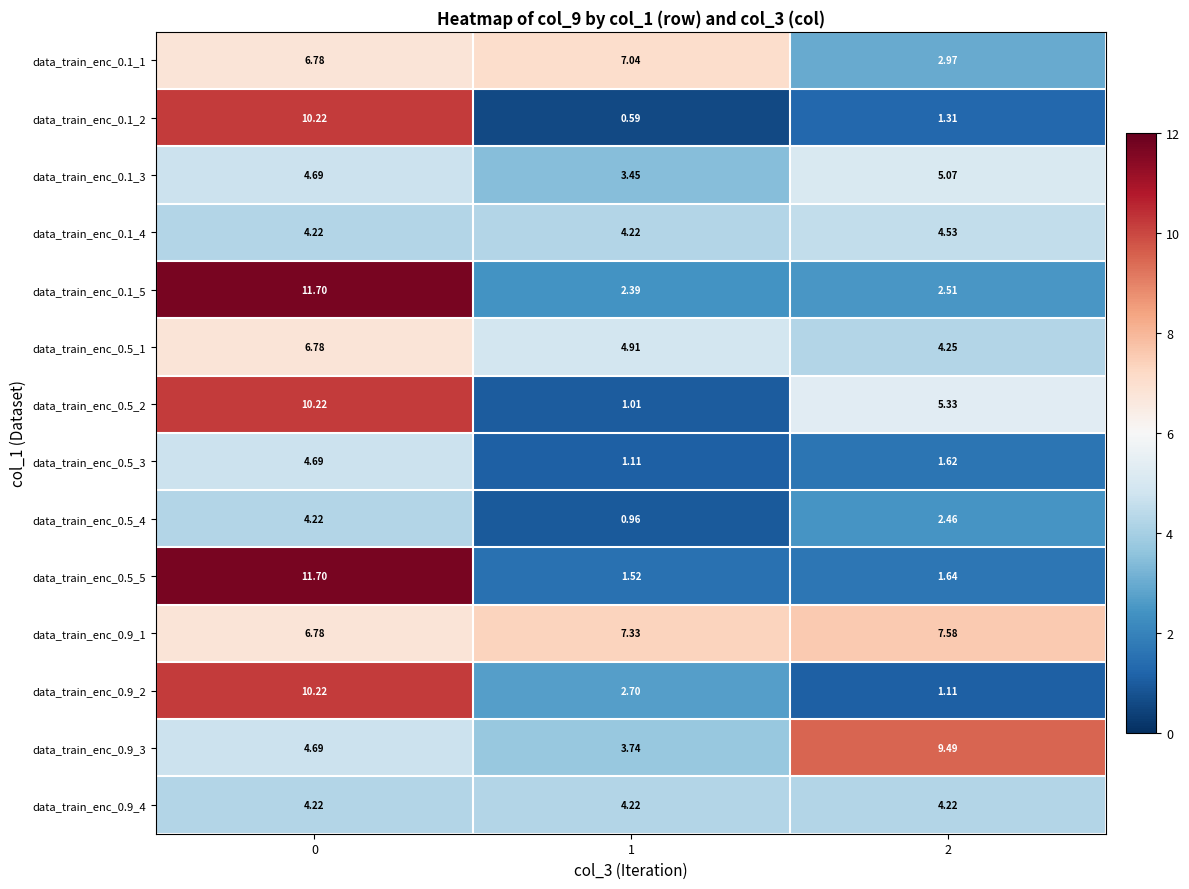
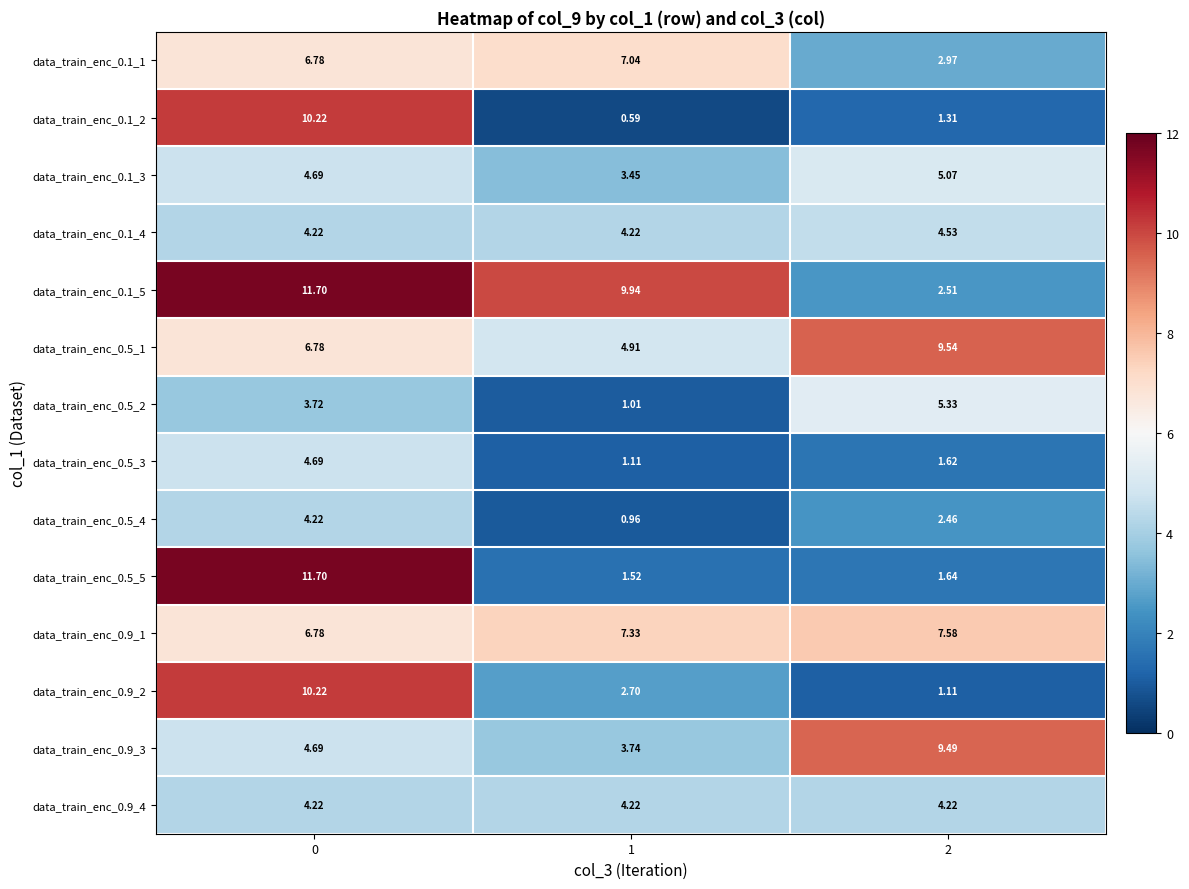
  {
    "data_train_enc_0.1_1": {
      "0": 6.78,
      "1": 7.04,
      "2": 2.97
    },
    "data_train_enc_0.1_2": {
      "0": 10.22,
      "1": 0.59,
      "2": 1.31
    },
    "data_train_enc_0.1_3": {
      "0": 4.69,
      "1": 3.45,
      "2": 5.07
    },
    "data_train_enc_0.1_4": {
      "0": 4.22,
      "1": 4.22,
      "2": 4.53
    },
    "data_train_enc_0.1_5": {
      "0": 11.70,
-     "1": 2.39,
+     "1": 9.94,
      "2": 2.51
    },
    "data_train_enc_0.5_1": {
      "0": 6.78,
      "1": 4.91,
-     "2": 4.25
+     "2": 9.54
    },
    "data_train_enc_0.5_2": {
-     "0": 10.22,
+     "0": 3.72,
      "1": 1.01,
      "2": 5.33
    },
    "data_train_enc_0.5_3": {
      "0": 4.69,
      "1": 1.11,
      "2": 1.62
    },
    "data_train_enc_0.5_4": {
      "0": 4.22,
      "1": 0.96,
      "2": 2.46
    },
    "data_train_enc_0.5_5": {
      "0": 11.70,
      "1": 1.52,
      "2": 1.64
    },
    "data_train_enc_0.9_1": {
      "0": 6.78,
      "1": 7.33,
      "2": 7.58
    },
    "data_train_enc_0.9_2": {
      "0": 10.22,
      "1": 2.70,
      "2": 1.11
    },
    "data_train_enc_0.9_3": {
      "0": 4.69,
      "1": 3.74,
      "2": 9.49
    },
    "data_train_enc_0.9_4": {
      "0": 4.22,
      "1": 4.22,
      "2": 4.22
    }
  }
